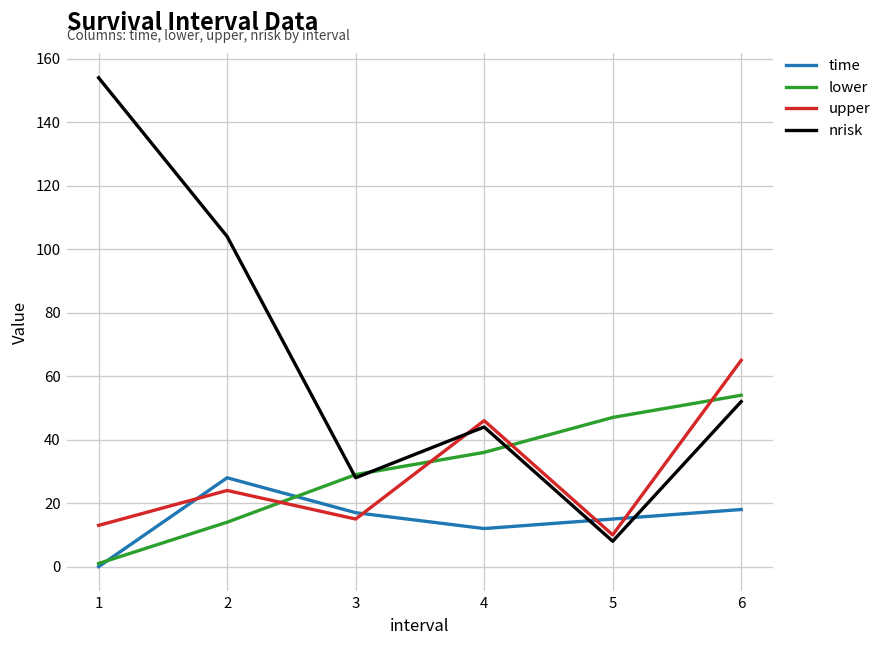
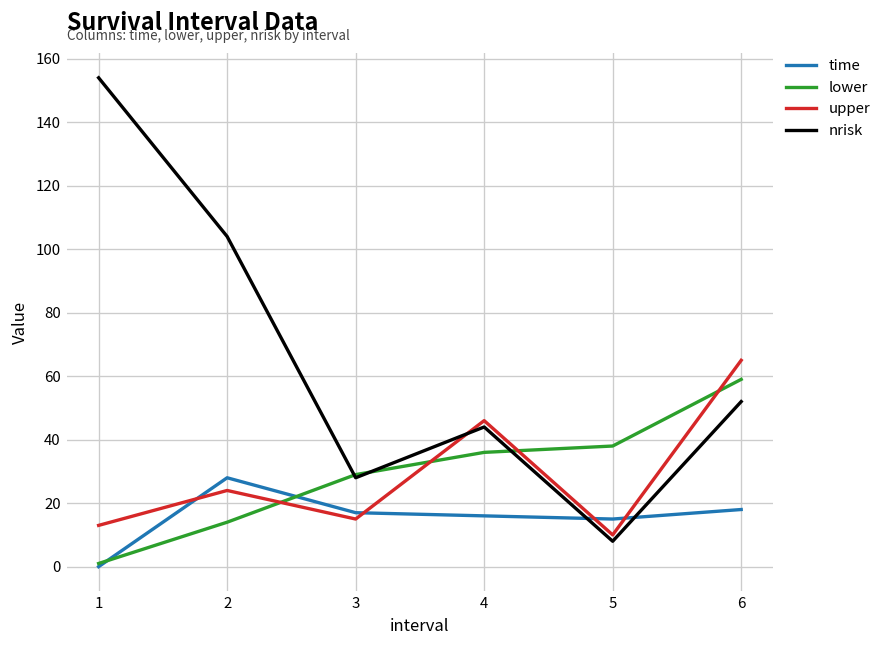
  {
    "time": {
      "1": 0,
      "2": 28,
      "3": 17,
-     "4": 12,
+     "4": 16,
      "5": 15,
      "6": 18
    },
    "lower": {
      "1": 1,
      "2": 14,
      "3": 29,
      "4": 36,
-     "5": 47,
-     "6": 54
+     "5": 38,
+     "6": 59
    },
    "upper": {
      "1": 13,
      "2": 24,
      "3": 15,
      "4": 46,
      "5": 10,
      "6": 65
    },
    "nrisk": {
      "1": 154,
      "2": 104,
      "3": 28,
      "4": 44,
      "5": 8,
      "6": 52
    }
  }
